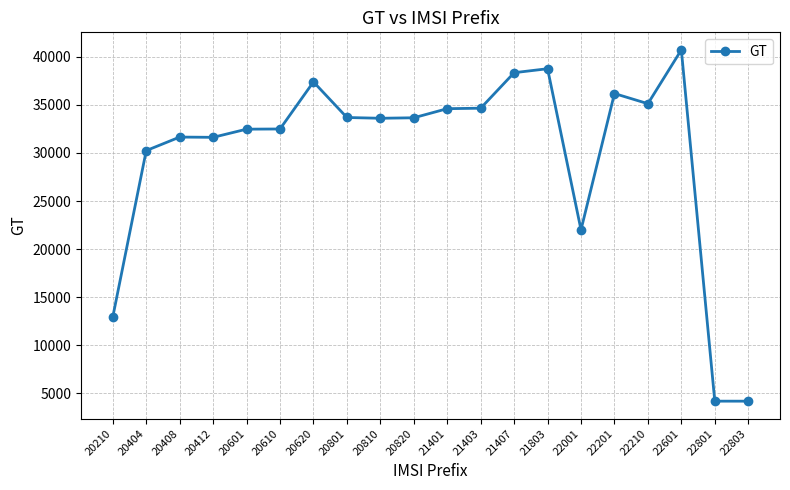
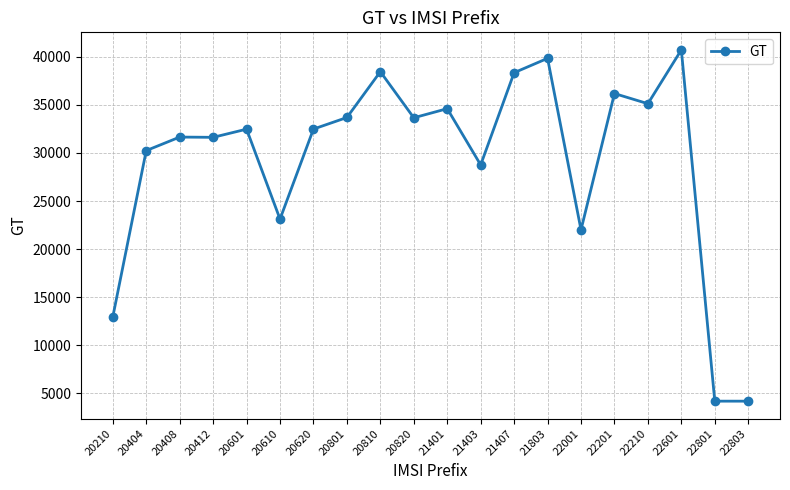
  {
    "20210": 13000,
    "20404": 30000,
    "20408": 32000,
    "20412": 32000,
    "20601": 32000,
-   "20610": 32000,
-   "20620": 37000,
+   "20610": 23000,
+   "20620": 32000,
    "20801": 34000,
-   "20810": 34000,
+   "20810": 38000,
    "20820": 34000,
    "21401": 35000,
-   "21403": 35000,
+   "21403": 29000,
    "21407": 38000,
-   "21803": 39000,
+   "21803": 40000,
    "22001": 22000,
    "22201": 36000,
    "22210": 35000,
    "22601": 41000,
    "22801": 4000,
    "22803": 4000
  }
